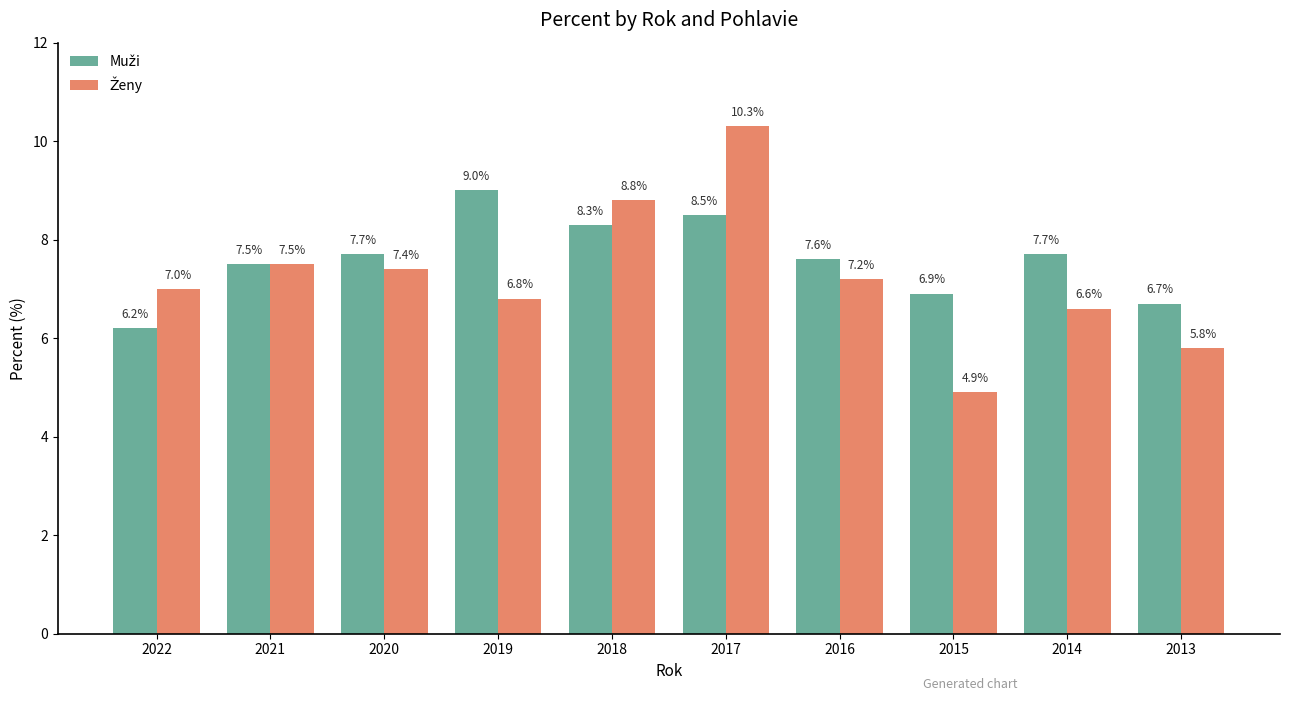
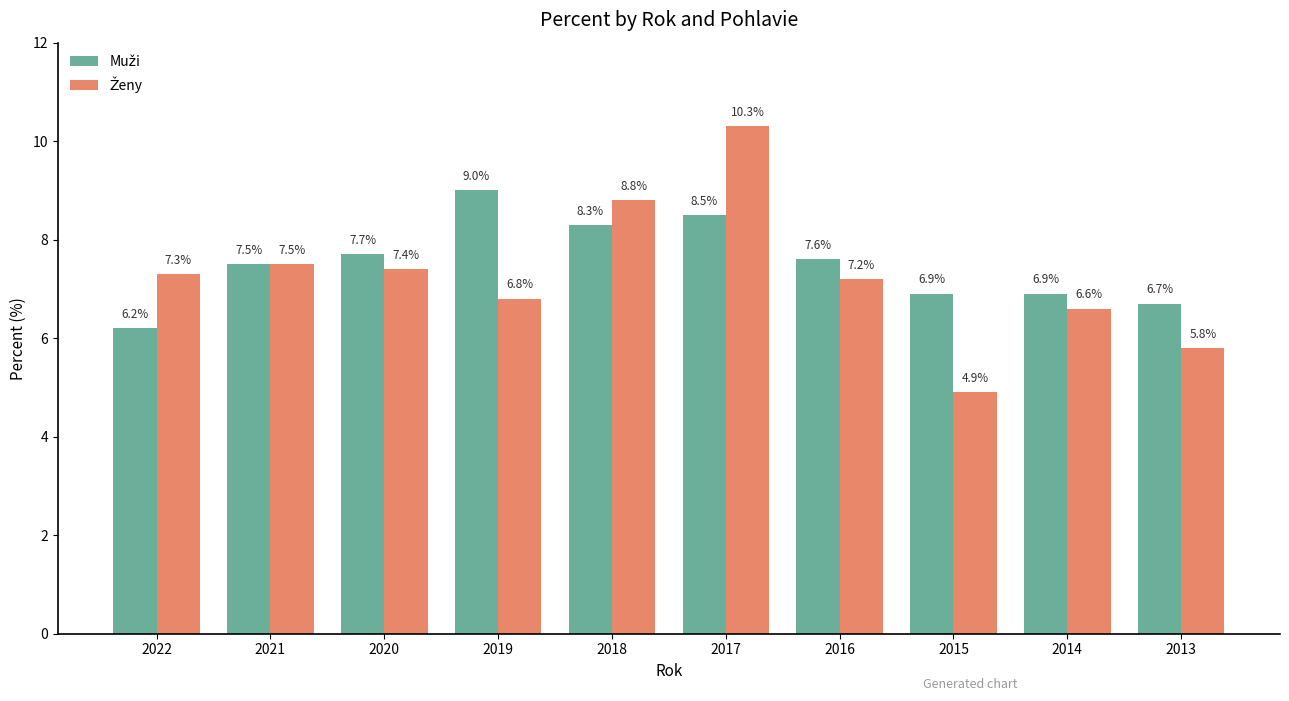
  {
    "Muži": {
      "2022": "6.2%",
      "2021": "7.5%",
      "2020": "7.7%",
      "2019": "9.0%",
      "2018": "8.3%",
      "2017": "8.5%",
      "2016": "7.6%",
      "2015": "6.9%",
-     "2014": "7.7%",
+     "2014": "6.9%",
      "2013": "6.7%"
    },
    "Ženy": {
-     "2022": "7.0%",
+     "2022": "7.3%",
      "2021": "7.5%",
      "2020": "7.4%",
      "2019": "6.8%",
      "2018": "8.8%",
      "2017": "10.3%",
      "2016": "7.2%",
      "2015": "4.9%",
      "2014": "6.6%",
      "2013": "5.8%"
    }
  }
